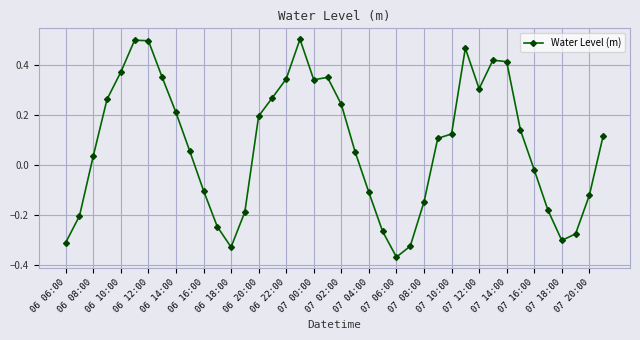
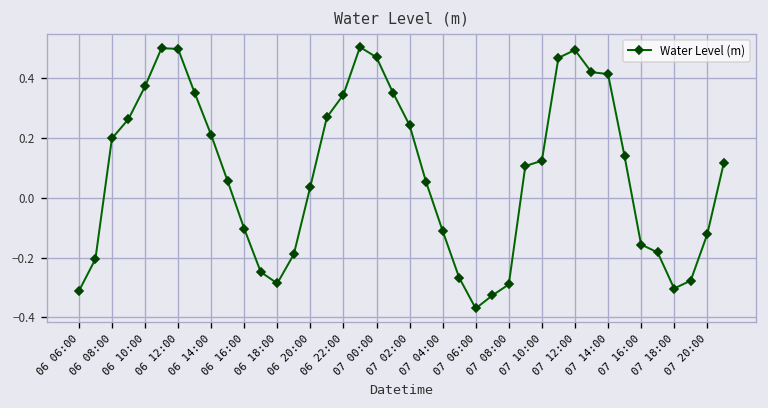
  {
    "06 06:00": -0.31,
-   "06 08:00": 0.04,
+   "06 08:00": 0.20,
    "06 10:00": 0.37,
    "06 12:00": 0.50,
    "06 14:00": 0.21,
    "06 16:00": -0.10,
-   "06 18:00": -0.33,
-   "06 20:00": 0.19,
+   "06 18:00": -0.29,
+   "06 20:00": 0.04,
    "06 22:00": 0.34,
-   "07 00:00": 0.34,
+   "07 00:00": 0.47,
    "07 02:00": 0.24,
    "07 04:00": -0.11,
    "07 06:00": -0.37,
-   "07 08:00": -0.15,
+   "07 08:00": -0.29,
    "07 10:00": 0.12,
-   "07 12:00": 0.30,
+   "07 12:00": 0.49,
    "07 14:00": 0.41,
-   "07 16:00": -0.02,
+   "07 16:00": -0.16,
    "07 18:00": -0.30,
    "07 20:00": -0.12
  }
